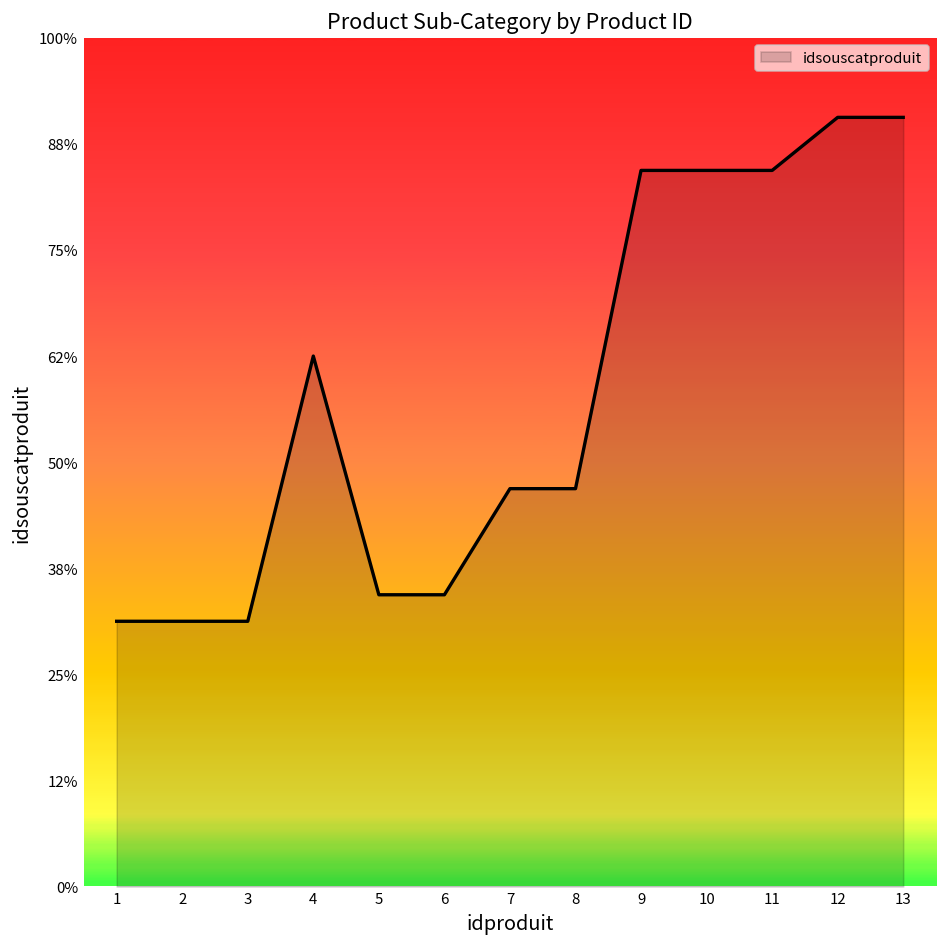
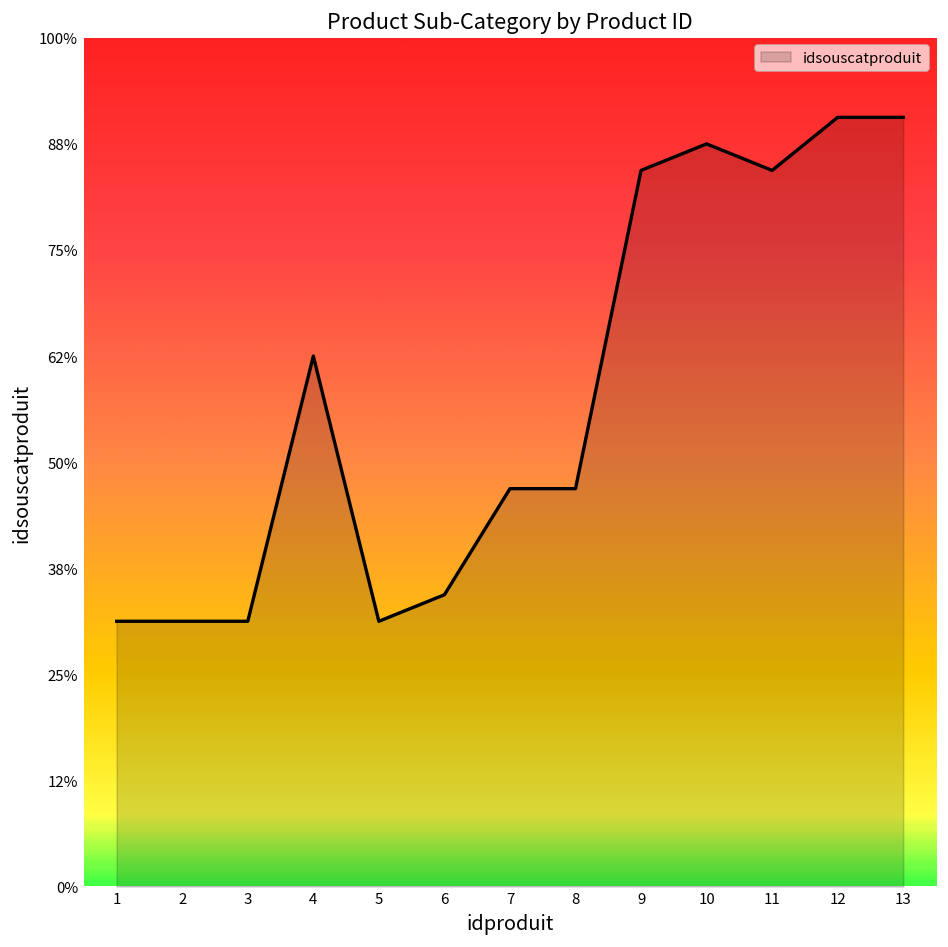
  {
    "1": "31%",
    "2": "31%",
    "3": "31%",
    "4": "63%",
-   "5": "34%",
+   "5": "31%",
    "6": "34%",
    "7": "47%",
    "8": "47%",
    "9": "84%",
-   "10": "84%",
+   "10": "88%",
    "11": "84%",
    "12": "91%",
    "13": "91%"
  }
